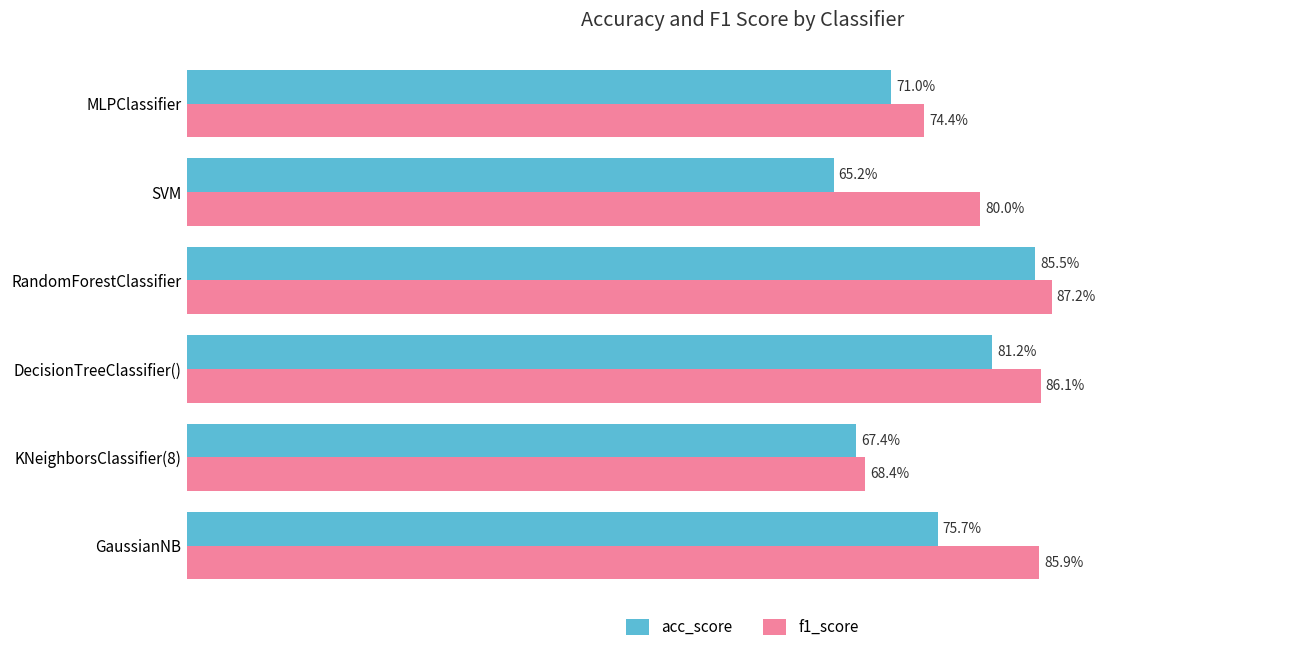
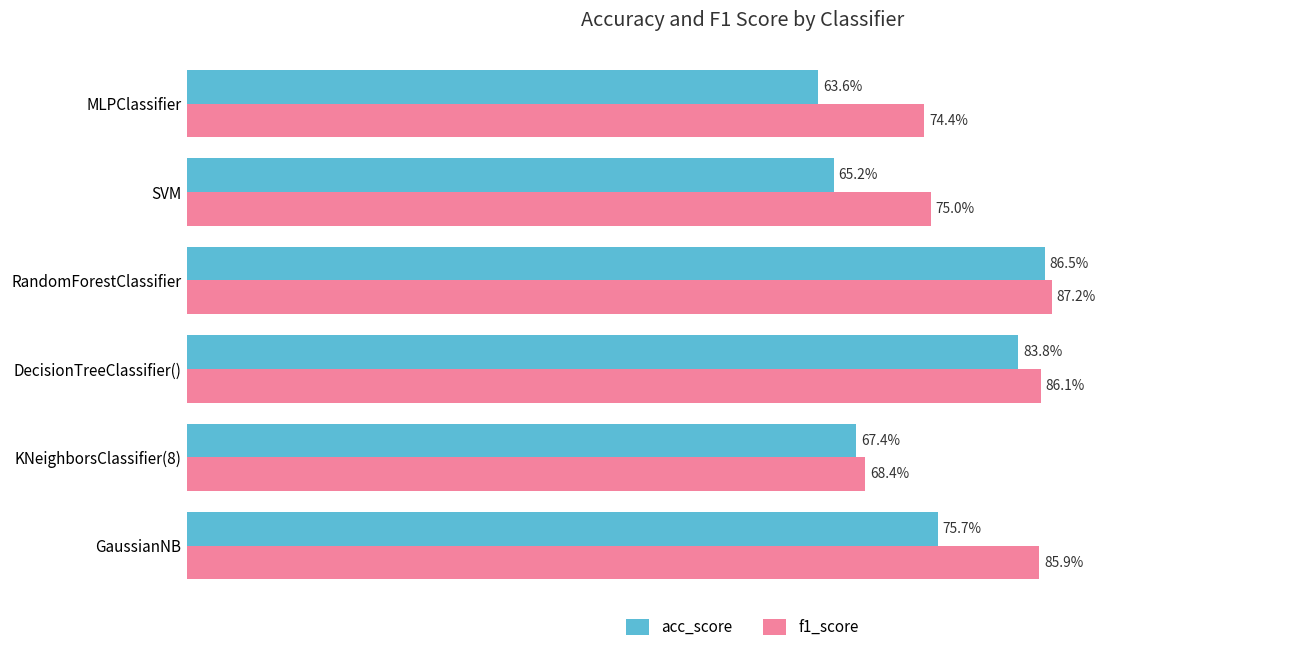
  {
    "acc_score": {
-     "MLPClassifier": "71.0%",
+     "MLPClassifier": "63.6%",
      "SVM": "65.2%",
-     "RandomForestClassifier": "85.5%",
-     "DecisionTreeClassifier()": "81.2%",
+     "RandomForestClassifier": "86.5%",
+     "DecisionTreeClassifier()": "83.8%",
      "KNeighborsClassifier(8)": "67.4%",
      "GaussianNB": "75.7%"
    },
    "f1_score": {
      "MLPClassifier": "74.4%",
-     "SVM": "80.0%",
+     "SVM": "75.0%",
      "RandomForestClassifier": "87.2%",
      "DecisionTreeClassifier()": "86.1%",
      "KNeighborsClassifier(8)": "68.4%",
      "GaussianNB": "85.9%"
    }
  }
